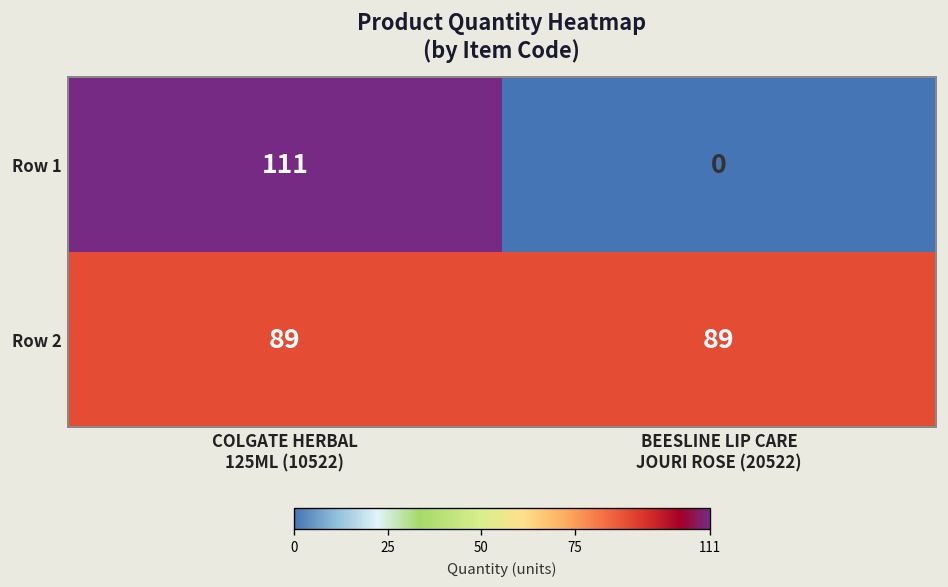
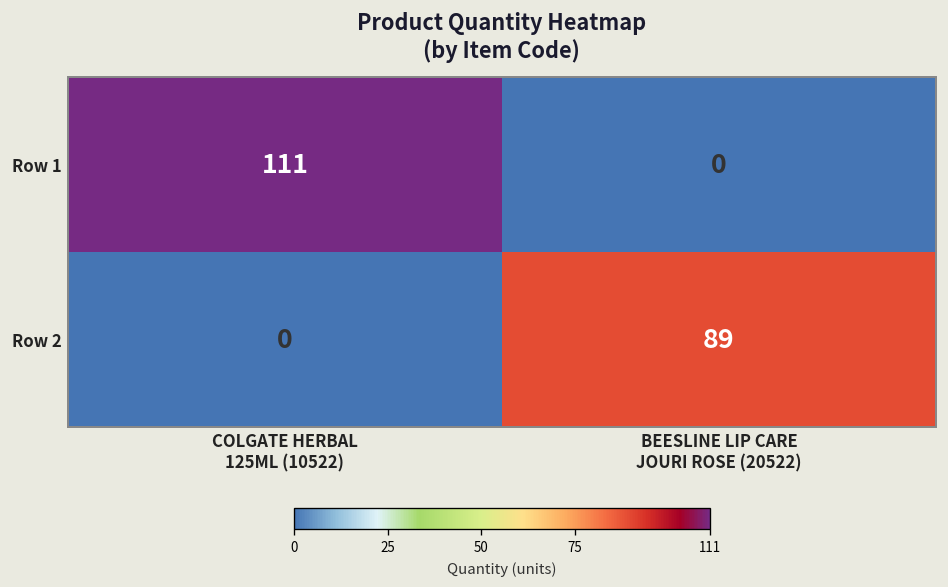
  {
    "Row 1": {
      "COLGATE HERBAL 125ML (10522)": 111,
      "BEESLINE LIP CARE JOURI ROSE (20522)": 0
    },
    "Row 2": {
-     "COLGATE HERBAL 125ML (10522)": 89,
+     "COLGATE HERBAL 125ML (10522)": 0,
      "BEESLINE LIP CARE JOURI ROSE (20522)": 89
    }
  }
